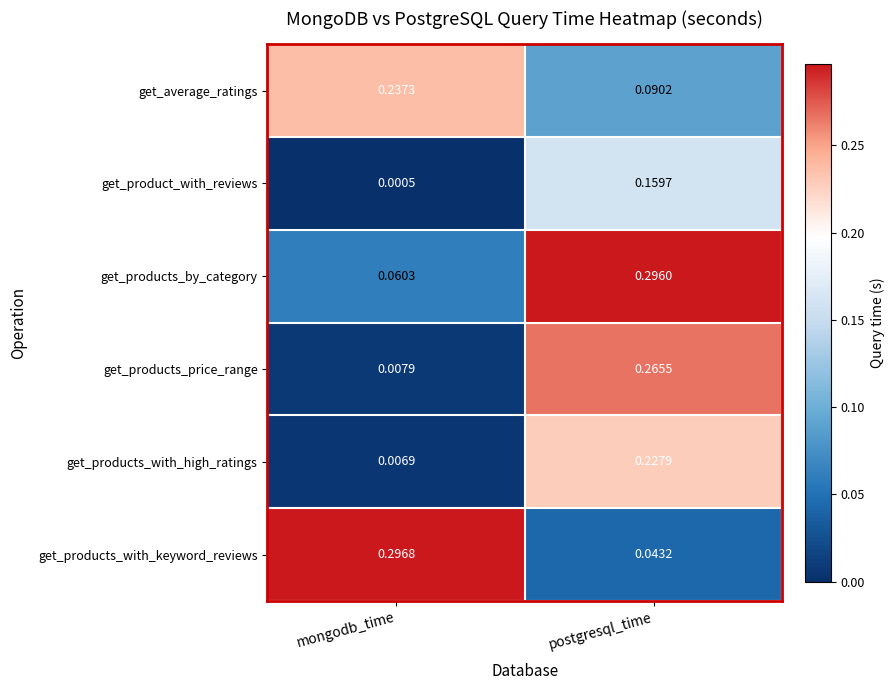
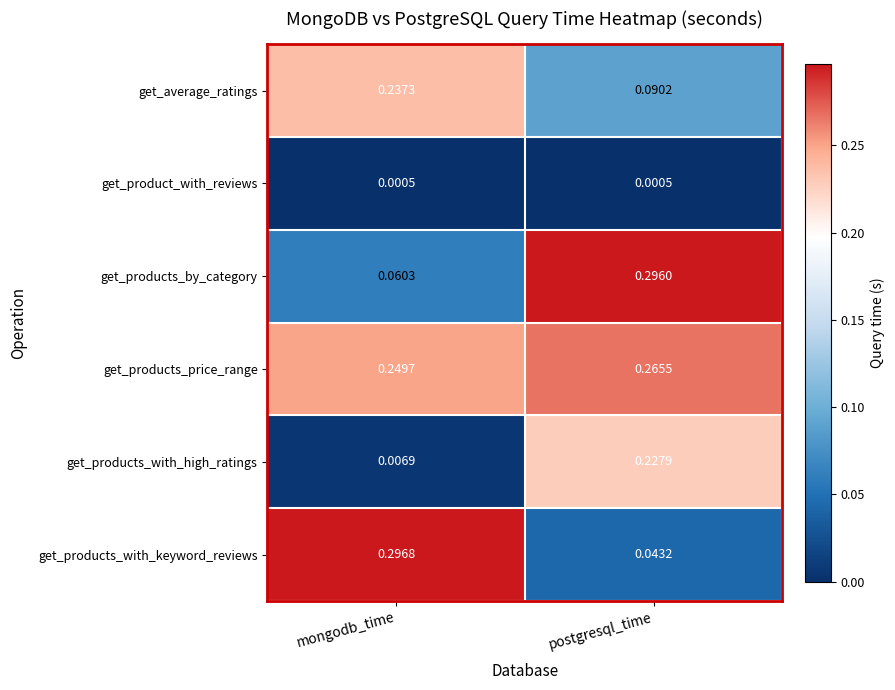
  {
    "get_average_ratings": {
      "mongodb_time": 0.2373,
      "postgresql_time": 0.0902
    },
    "get_product_with_reviews": {
      "mongodb_time": 0.0005,
-     "postgresql_time": 0.1597
+     "postgresql_time": 0.0005
    },
    "get_products_by_category": {
      "mongodb_time": 0.0603,
      "postgresql_time": 0.2960
    },
    "get_products_price_range": {
-     "mongodb_time": 0.0079,
+     "mongodb_time": 0.2497,
      "postgresql_time": 0.2655
    },
    "get_products_with_high_ratings": {
      "mongodb_time": 0.0069,
      "postgresql_time": 0.2279
    },
    "get_products_with_keyword_reviews": {
      "mongodb_time": 0.2968,
      "postgresql_time": 0.0432
    }
  }
